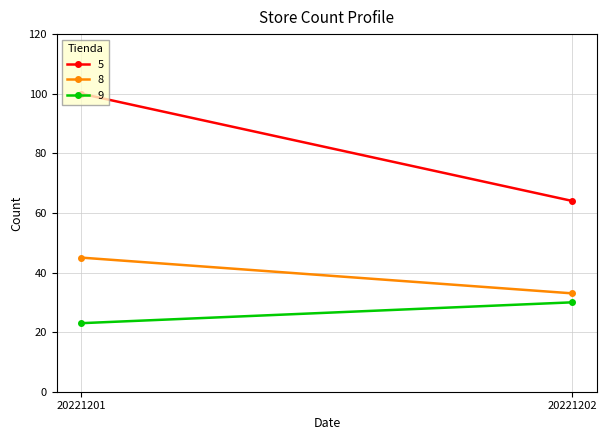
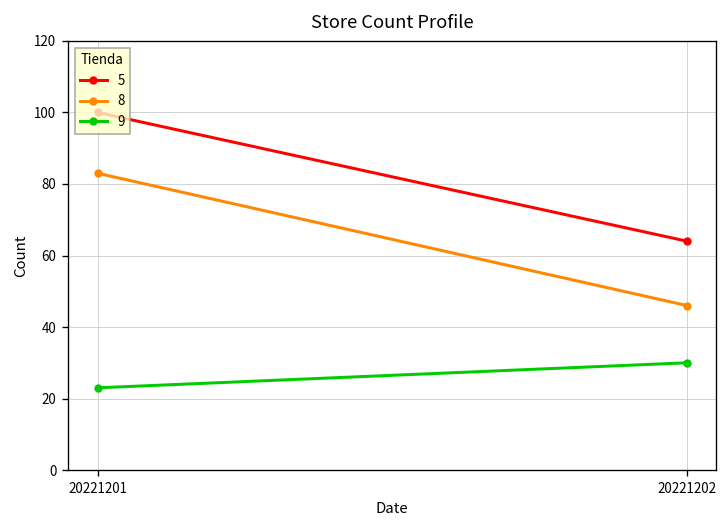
  {
    "5": {
      "20221202": 64
    },
    "8": {
-     "20221201": 45,
-     "20221202": 33
+     "20221201": 83,
+     "20221202": 46
    },
    "9": {
      "20221201": 23,
      "20221202": 30
    }
  }
